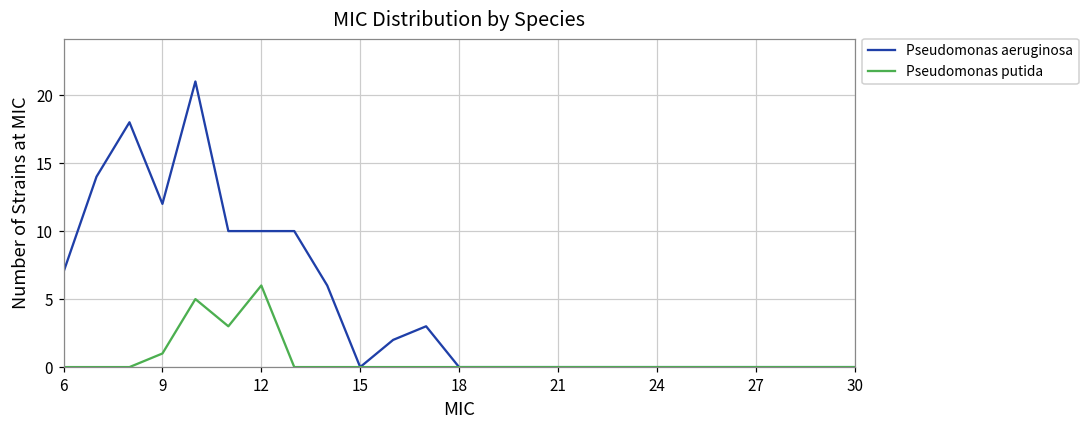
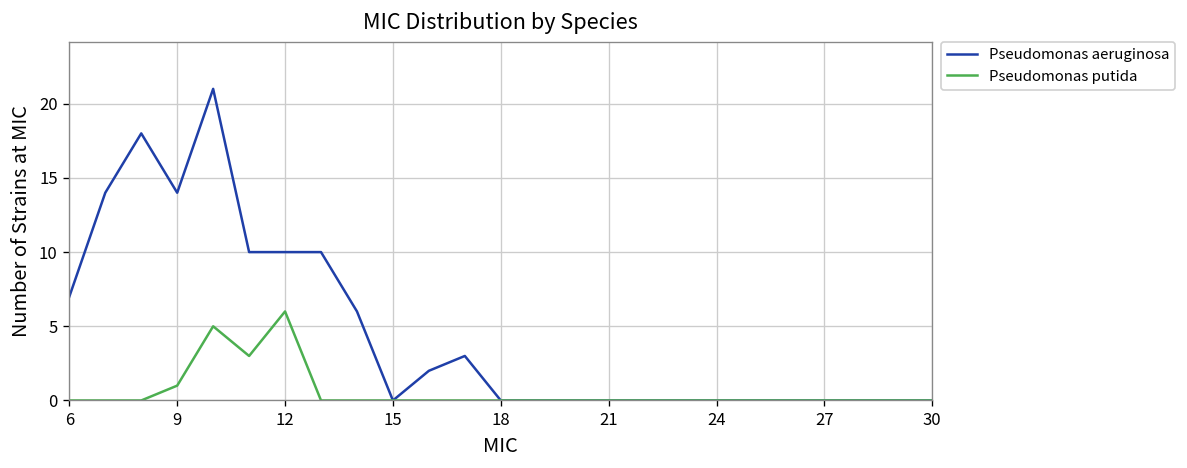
  {
    "Pseudomonas aeruginosa": {
      "6": 7,
-     "9": 12,
+     "9": 14,
      "12": 10
    },
    "Pseudomonas putida": {
      "6": 0,
      "9": 1,
      "12": 6
    }
  }
